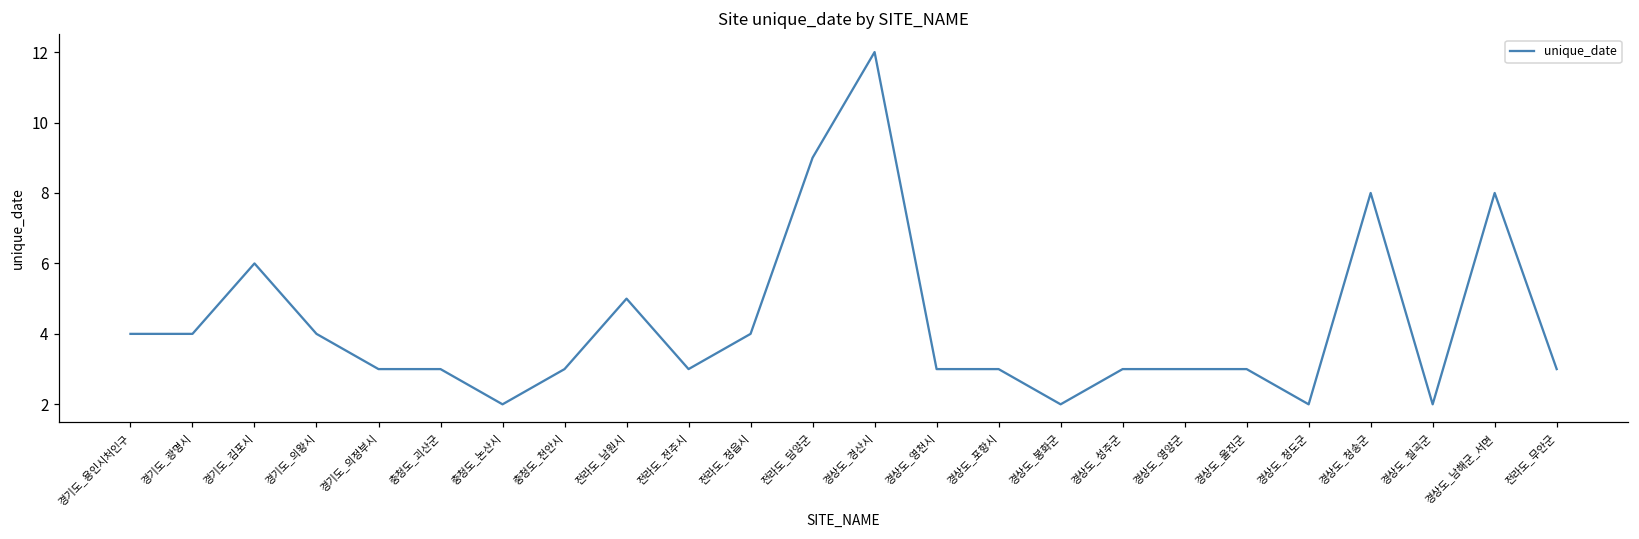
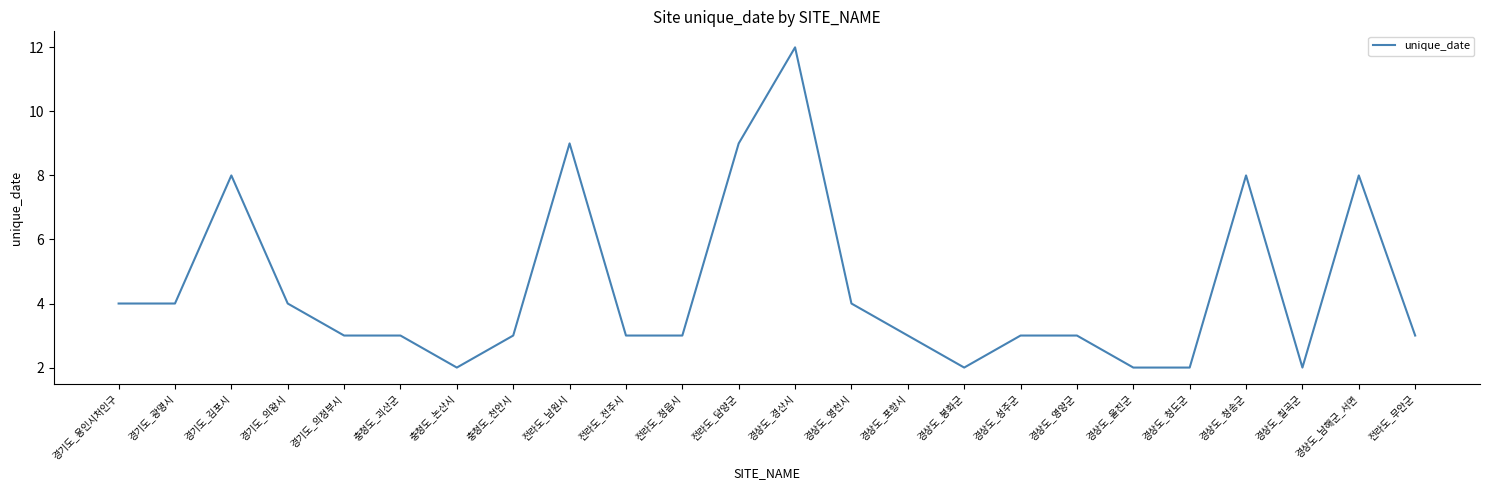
  {
    "경기도_용인시처인구": 4,
    "경기도_광명시": 4,
-   "경기도_김포시": 6,
+   "경기도_김포시": 8,
    "경기도_의왕시": 4,
    "경기도_의정부시": 3,
    "충청도_괴산군": 3,
    "충청도_논산시": 2,
    "충청도_천안시": 3,
-   "전라도_남원시": 5,
+   "전라도_남원시": 9,
    "전라도_전주시": 3,
-   "전라도_정읍시": 4,
+   "전라도_정읍시": 3,
    "전라도_담양군": 9,
    "경상도_경산시": 12,
-   "경상도_영천시": 3,
+   "경상도_영천시": 4,
    "경상도_포항시": 3,
    "경상도_봉화군": 2,
    "경상도_성주군": 3,
    "경상도_영양군": 3,
-   "경상도_울진군": 3,
+   "경상도_울진군": 2,
    "경상도_청도군": 2,
    "경상도_청송군": 8,
    "경상도_칠곡군": 2,
    "경상도_남해군_서면": 8,
    "전라도_무안군": 3
  }
